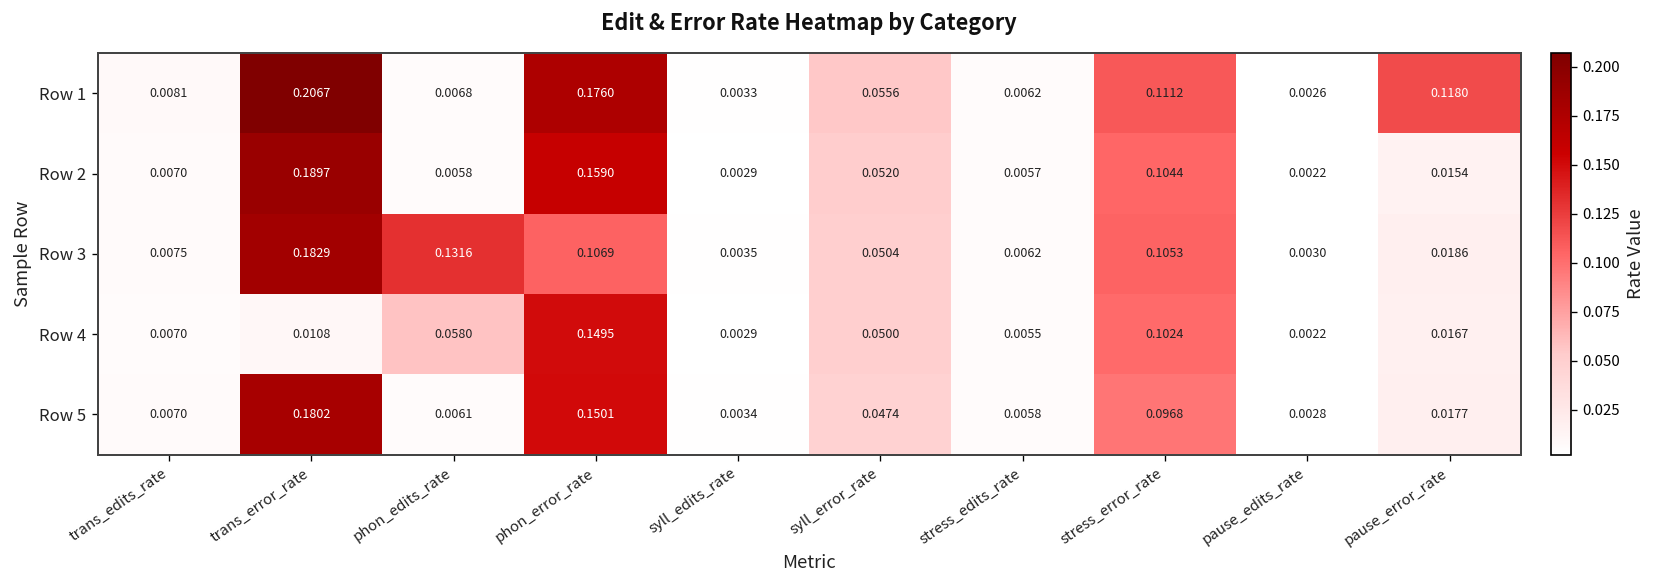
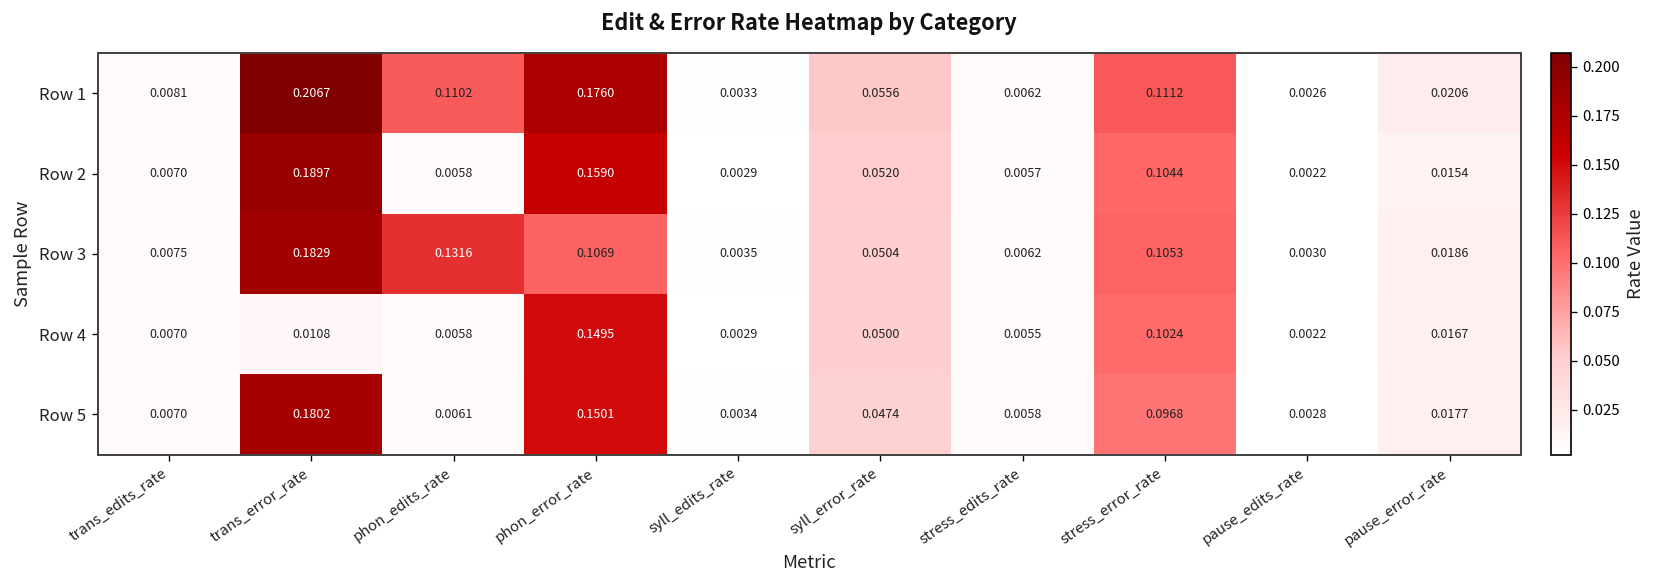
  {
    "Row 1": {
      "trans_edits_rate": 0.0081,
      "trans_error_rate": 0.2067,
-     "phon_edits_rate": 0.0068,
+     "phon_edits_rate": 0.1102,
      "phon_error_rate": 0.1760,
      "syll_edits_rate": 0.0033,
      "syll_error_rate": 0.0556,
      "stress_edits_rate": 0.0062,
      "stress_error_rate": 0.1112,
      "pause_edits_rate": 0.0026,
-     "pause_error_rate": 0.1180
+     "pause_error_rate": 0.0206
    },
    "Row 2": {
      "trans_edits_rate": 0.0070,
      "trans_error_rate": 0.1897,
      "phon_edits_rate": 0.0058,
      "phon_error_rate": 0.1590,
      "syll_edits_rate": 0.0029,
      "syll_error_rate": 0.0520,
      "stress_edits_rate": 0.0057,
      "stress_error_rate": 0.1044,
      "pause_edits_rate": 0.0022,
      "pause_error_rate": 0.0154
    },
    "Row 3": {
      "trans_edits_rate": 0.0075,
      "trans_error_rate": 0.1829,
      "phon_edits_rate": 0.1316,
      "phon_error_rate": 0.1069,
      "syll_edits_rate": 0.0035,
      "syll_error_rate": 0.0504,
      "stress_edits_rate": 0.0062,
      "stress_error_rate": 0.1053,
      "pause_edits_rate": 0.0030,
      "pause_error_rate": 0.0186
    },
    "Row 4": {
      "trans_edits_rate": 0.0070,
      "trans_error_rate": 0.0108,
-     "phon_edits_rate": 0.0580,
+     "phon_edits_rate": 0.0058,
      "phon_error_rate": 0.1495,
      "syll_edits_rate": 0.0029,
      "syll_error_rate": 0.0500,
      "stress_edits_rate": 0.0055,
      "stress_error_rate": 0.1024,
      "pause_edits_rate": 0.0022,
      "pause_error_rate": 0.0167
    },
    "Row 5": {
      "trans_edits_rate": 0.0070,
      "trans_error_rate": 0.1802,
      "phon_edits_rate": 0.0061,
      "phon_error_rate": 0.1501,
      "syll_edits_rate": 0.0034,
      "syll_error_rate": 0.0474,
      "stress_edits_rate": 0.0058,
      "stress_error_rate": 0.0968,
      "pause_edits_rate": 0.0028,
      "pause_error_rate": 0.0177
    }
  }
